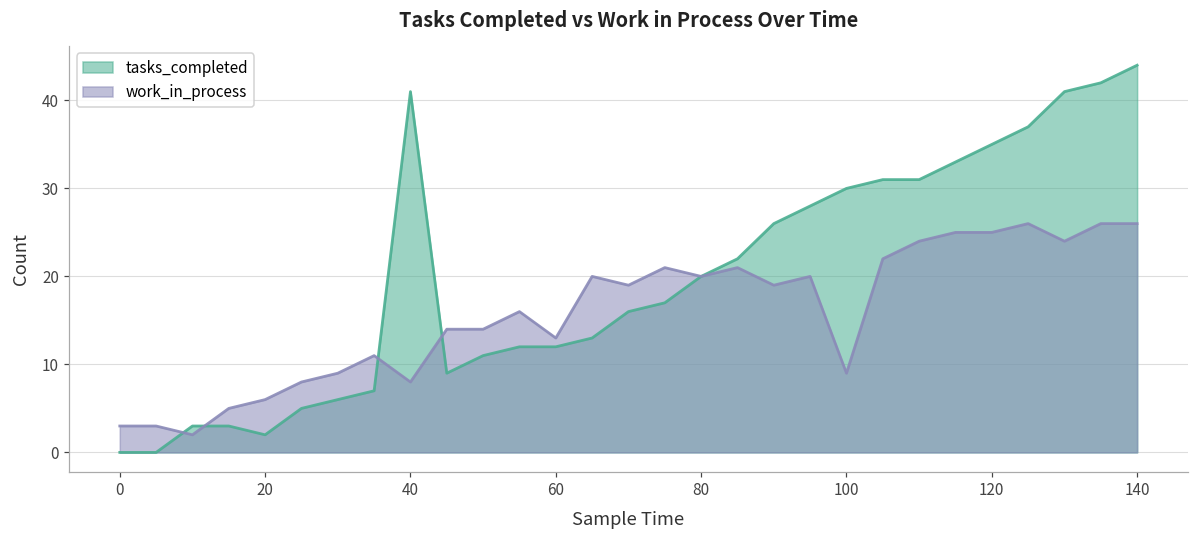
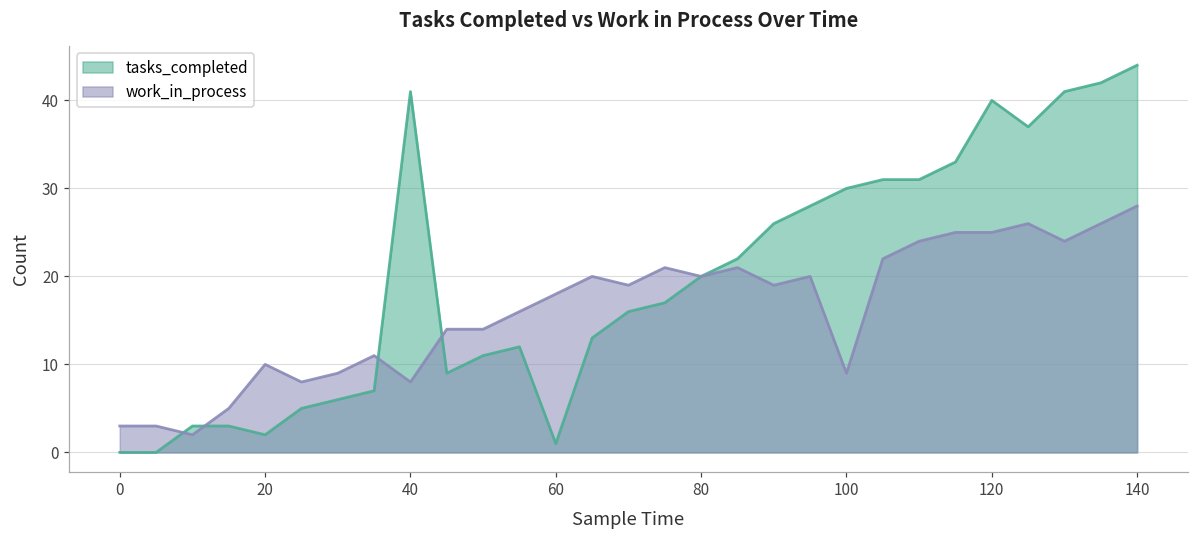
  {
    "tasks_completed": {
      "0": 0,
      "20": 2,
      "40": 41,
-     "60": 12,
+     "60": 1,
      "100": 30,
-     "120": 35,
+     "120": 40,
      "140": 44
    },
    "work_in_process": {
      "0": 3,
-     "20": 6,
+     "20": 10,
      "40": 8,
-     "60": 13,
+     "60": 18,
      "100": 9,
      "120": 25,
-     "140": 26
+     "140": 28
    }
  }
